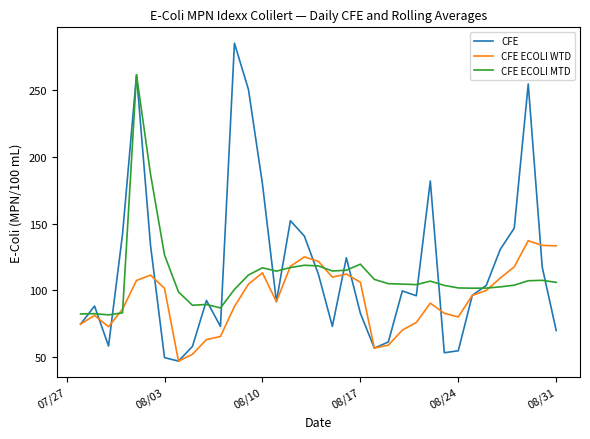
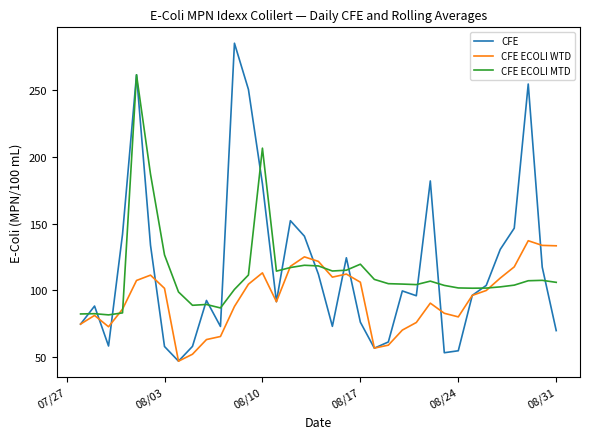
  {
    "CFE": {
-     "08/03": 50,
+     "08/03": 58,
      "08/10": 180,
-     "08/17": 83,
+     "08/17": 76,
      "08/24": 55,
      "08/31": 70
    },
    "CFE ECOLI WTD": {
      "08/03": 102,
      "08/10": 113,
      "08/17": 106,
      "08/24": 80,
      "08/31": 134
    },
    "CFE ECOLI MTD": {
      "08/03": 127,
-     "08/10": 117,
+     "08/10": 207,
      "08/17": 120,
      "08/24": 102,
      "08/31": 106
    }
  }
